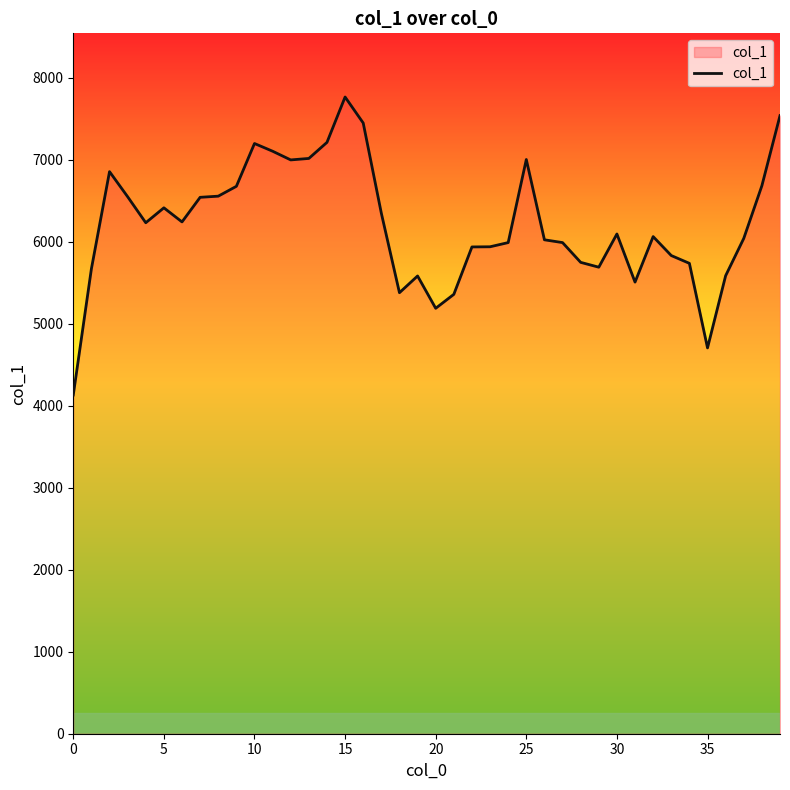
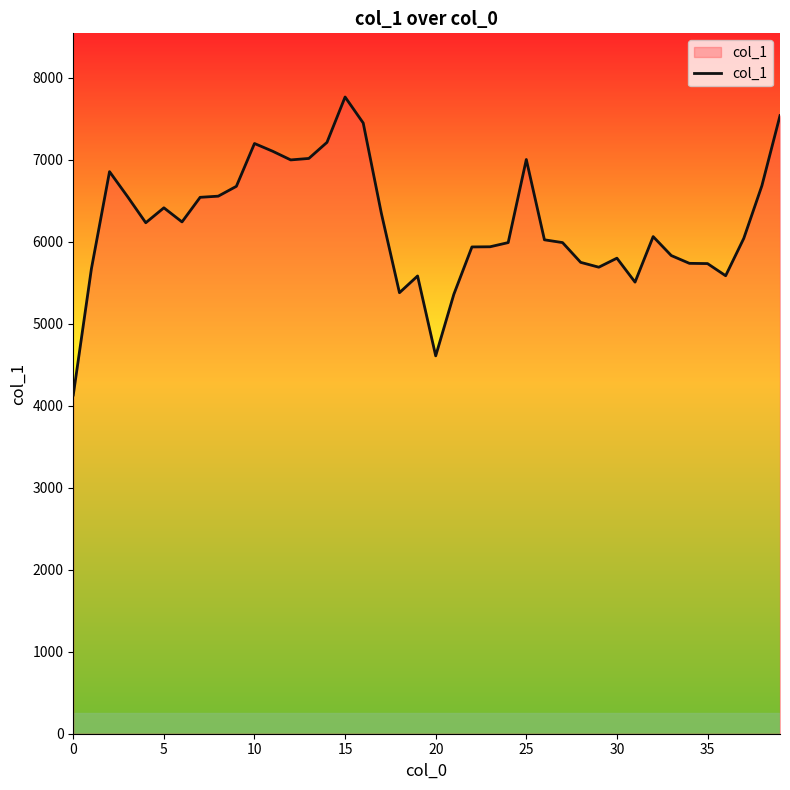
  {
    "0": 4100,
    "5": 6400,
    "10": 7200,
    "15": 7800,
-   "20": 5200,
+   "20": 4600,
    "25": 7000,
-   "30": 6100,
-   "35": 4700
+   "30": 5800,
+   "35": 5700
  }
